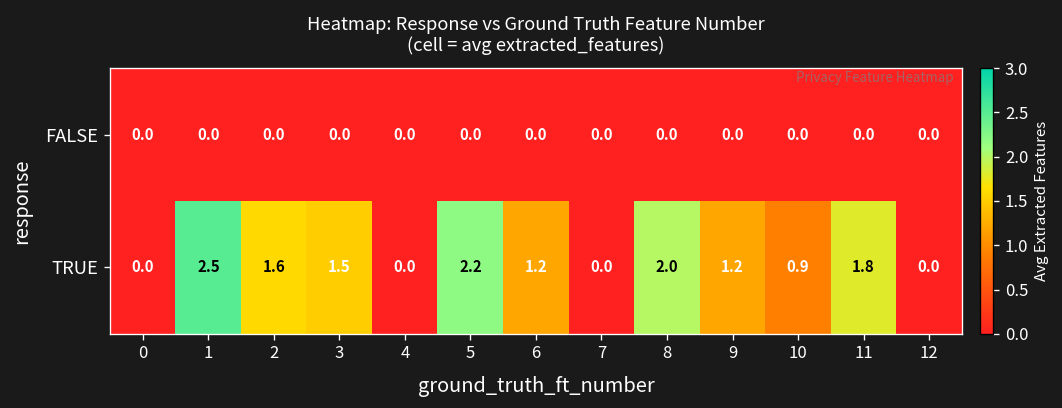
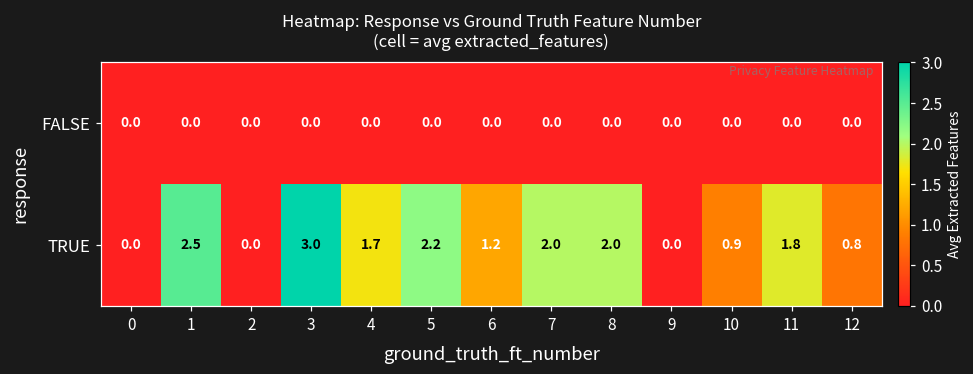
  {
    "FALSE": {
      "0": 0.0,
      "1": 0.0,
      "2": 0.0,
      "3": 0.0,
      "4": 0.0,
      "5": 0.0,
      "6": 0.0,
      "7": 0.0,
      "8": 0.0,
      "9": 0.0,
      "10": 0.0,
      "12": 0.0
    },
    "TRUE": {
      "0": 0.0,
      "1": 2.5,
-     "2": 1.6,
-     "3": 1.5,
-     "4": 0.0,
+     "2": 0.0,
+     "3": 3.0,
+     "4": 1.7,
      "5": 2.2,
      "6": 1.2,
-     "7": 0.0,
+     "7": 2.0,
      "8": 2.0,
-     "9": 1.2,
+     "9": 0.0,
      "10": 0.9,
      "11": 1.8,
-     "12": 0.0
+     "12": 0.8
    }
  }
